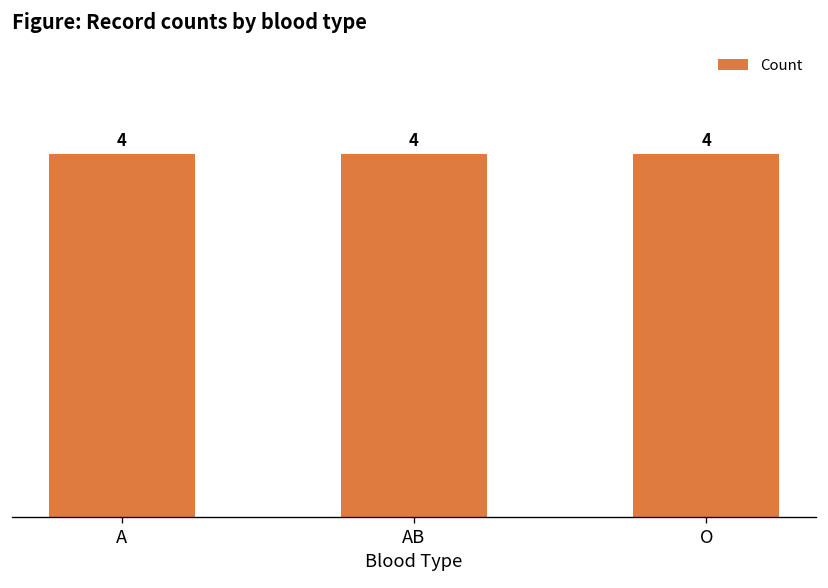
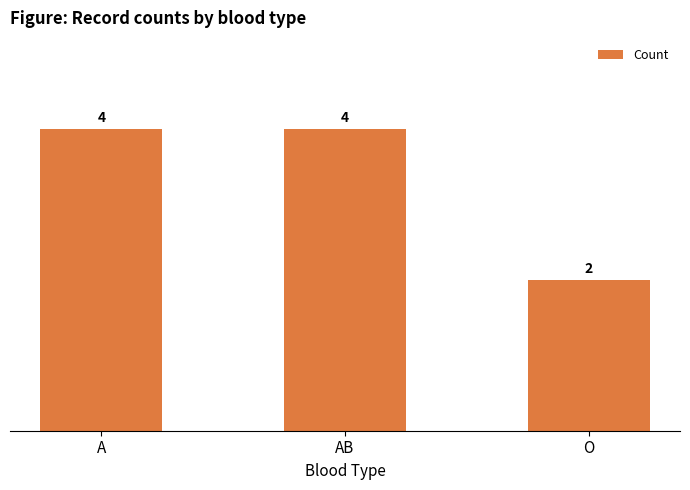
  {
    "A": 4,
    "AB": 4,
-   "O": 4
+   "O": 2
  }
